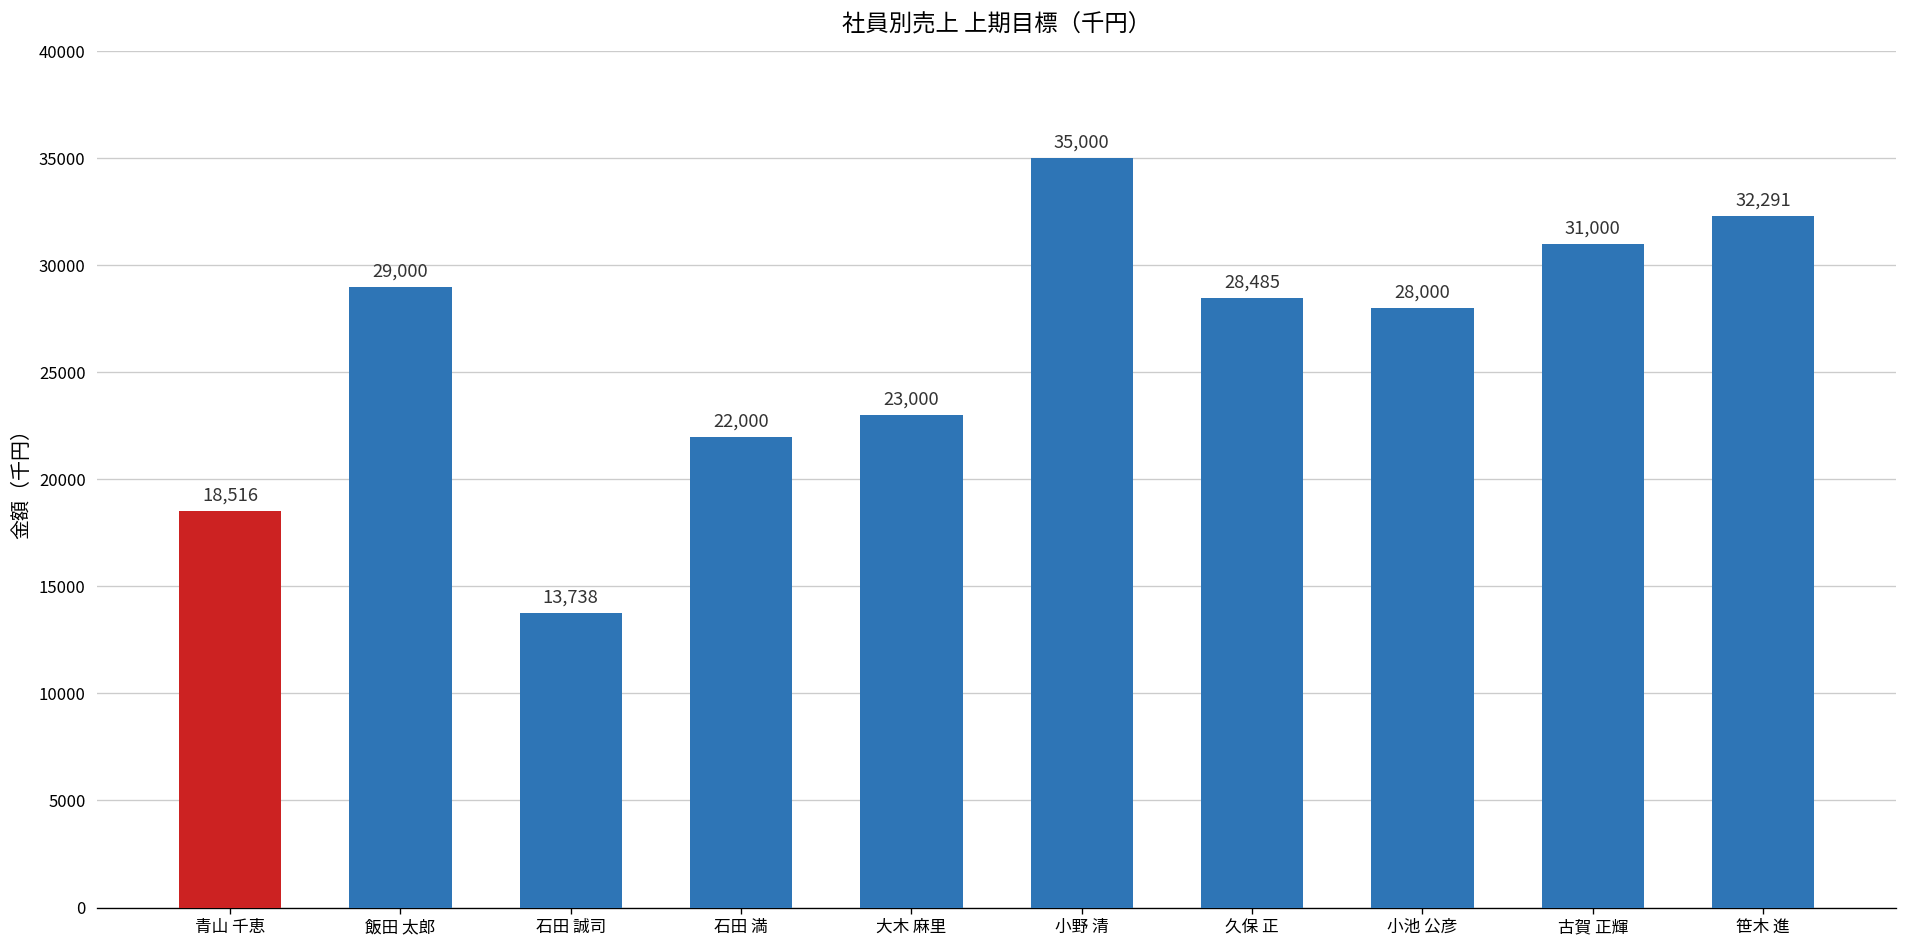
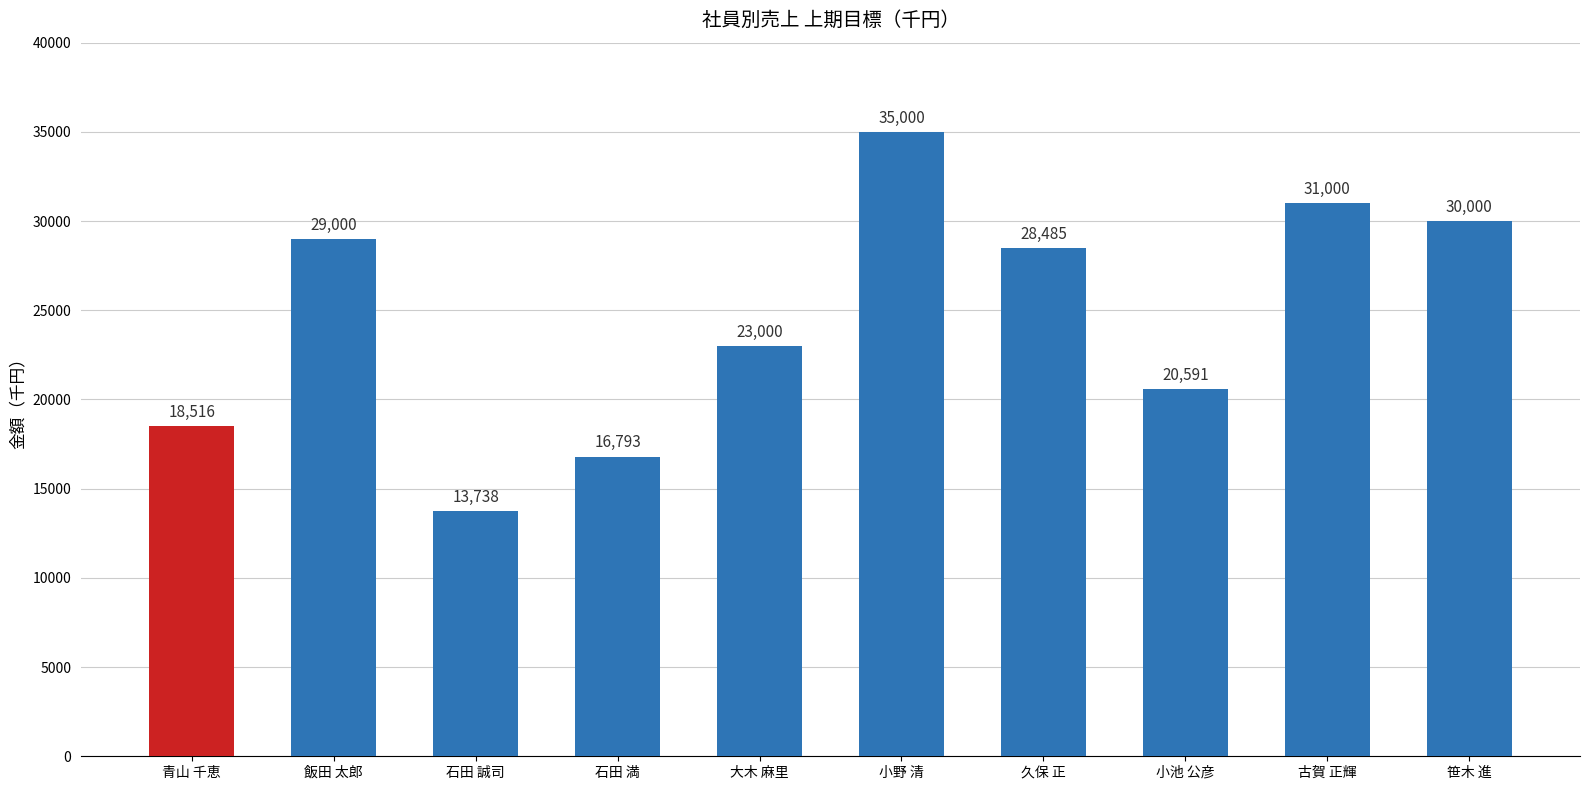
  {
    "青山 千恵": "18,516",
    "飯田 太郎": "29,000",
    "石田 誠司": "13,738",
-   "石田 満": "22,000",
+   "石田 満": "16,793",
    "大木 麻里": "23,000",
    "小野 清": "35,000",
    "久保 正": "28,485",
-   "小池 公彦": "28,000",
+   "小池 公彦": "20,591",
    "古賀 正輝": "31,000",
-   "笹木 進": "32,291"
+   "笹木 進": "30,000"
  }
